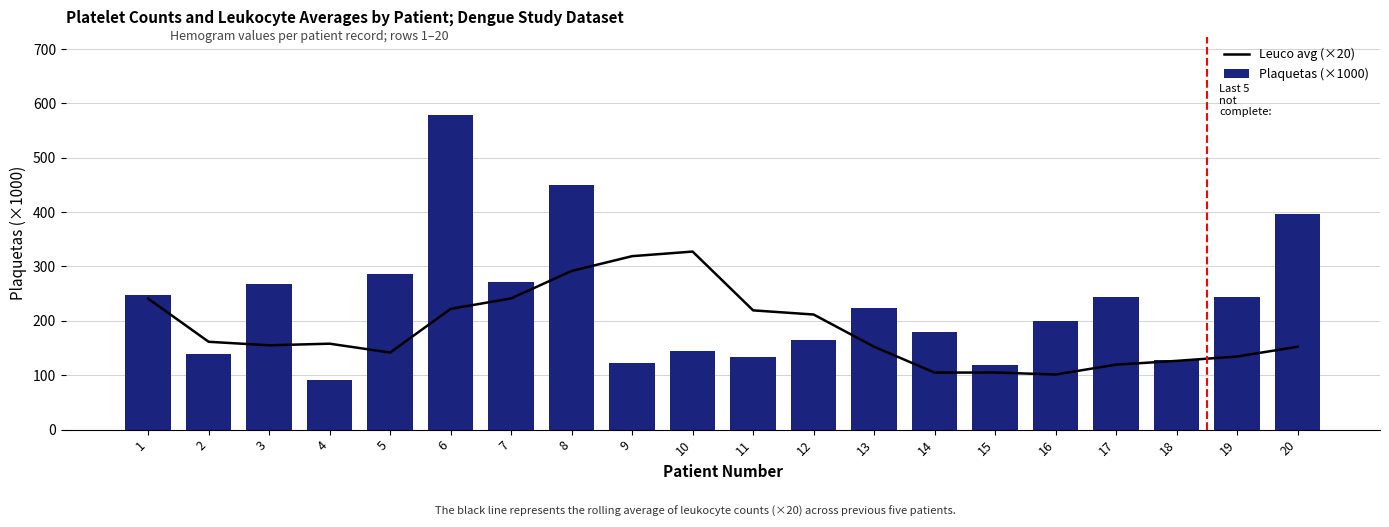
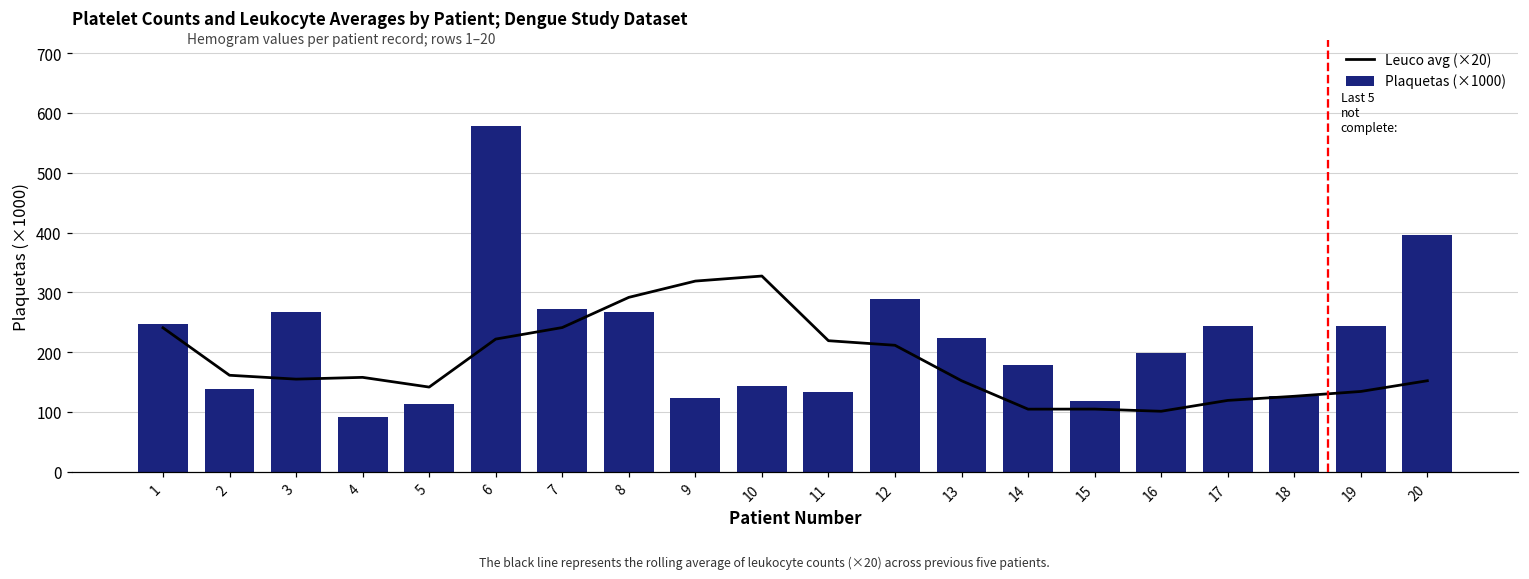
  {
    "Leuco avg (×20)": {
      "1": 240,
      "2": 160,
      "3": 150,
      "4": 160,
      "5": 140,
      "6": 220,
      "7": 240,
      "8": 290,
      "9": 320,
      "10": 330,
      "11": 220,
      "12": 210,
      "13": 150,
      "14": 100,
      "15": 100,
      "16": 100,
      "17": 120,
      "18": 130,
      "19": 130,
      "20": 150
    },
    "Plaquetas (×1000)": {
      "1": 250,
      "2": 140,
      "3": 270,
      "4": 90,
-     "5": 290,
+     "5": 110,
      "6": 580,
      "7": 270,
-     "8": 450,
+     "8": 270,
      "9": 120,
      "10": 140,
      "11": 130,
-     "12": 160,
+     "12": 290,
      "13": 220,
      "14": 180,
      "15": 120,
      "16": 200,
      "17": 240,
      "18": 130,
      "19": 240,
      "20": 400
    }
  }
